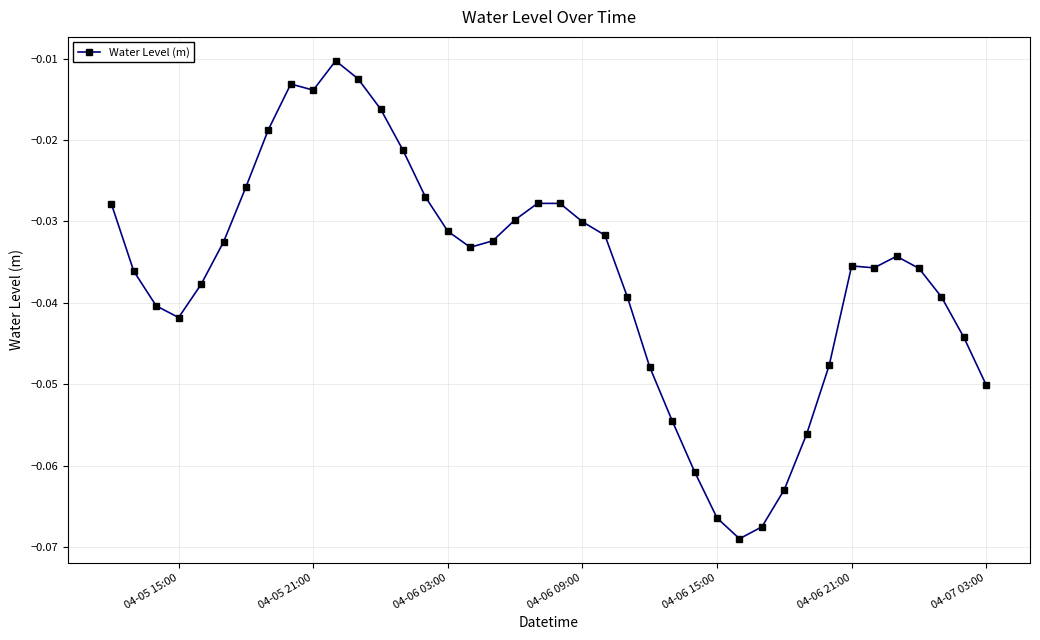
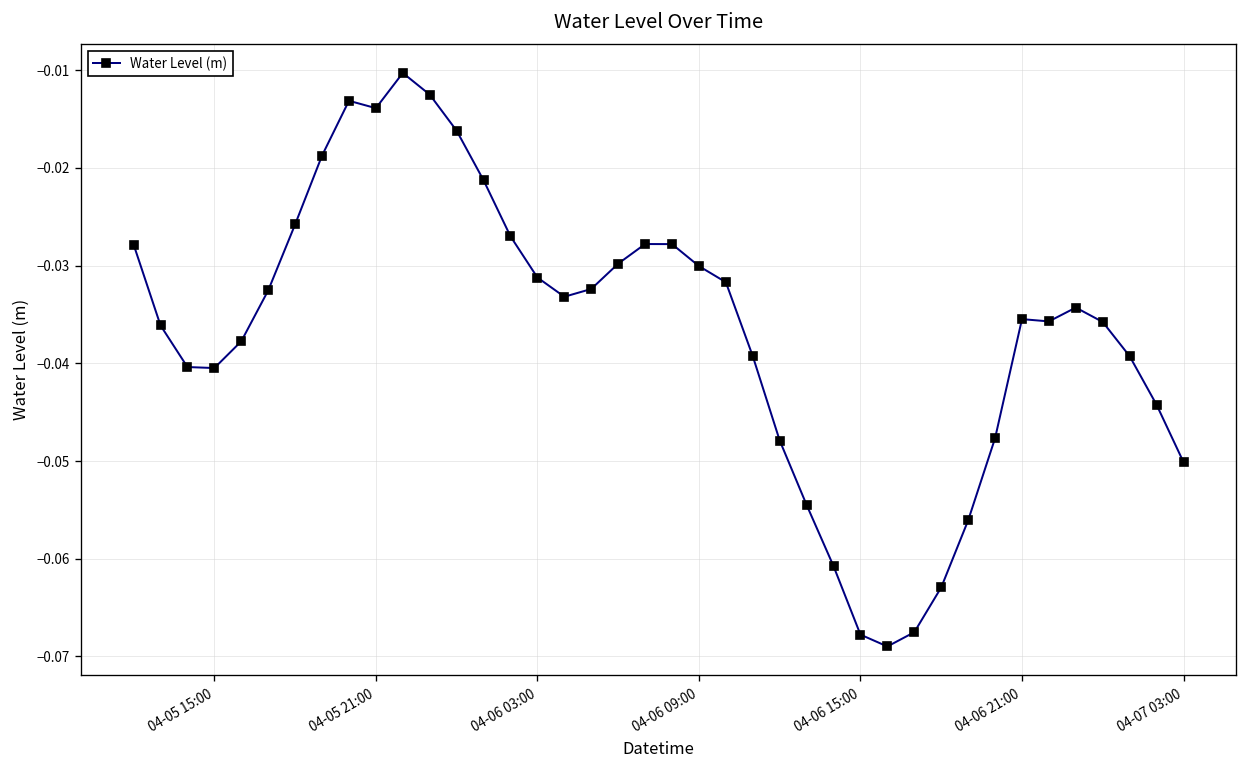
  {
-   "04-05 15:00": -0.042,
+   "04-05 15:00": -0.040,
    "04-05 21:00": -0.014,
    "04-06 03:00": -0.031,
    "04-06 09:00": -0.030,
-   "04-06 15:00": -0.066,
+   "04-06 15:00": -0.068,
    "04-06 21:00": -0.035,
    "04-07 03:00": -0.050
  }
